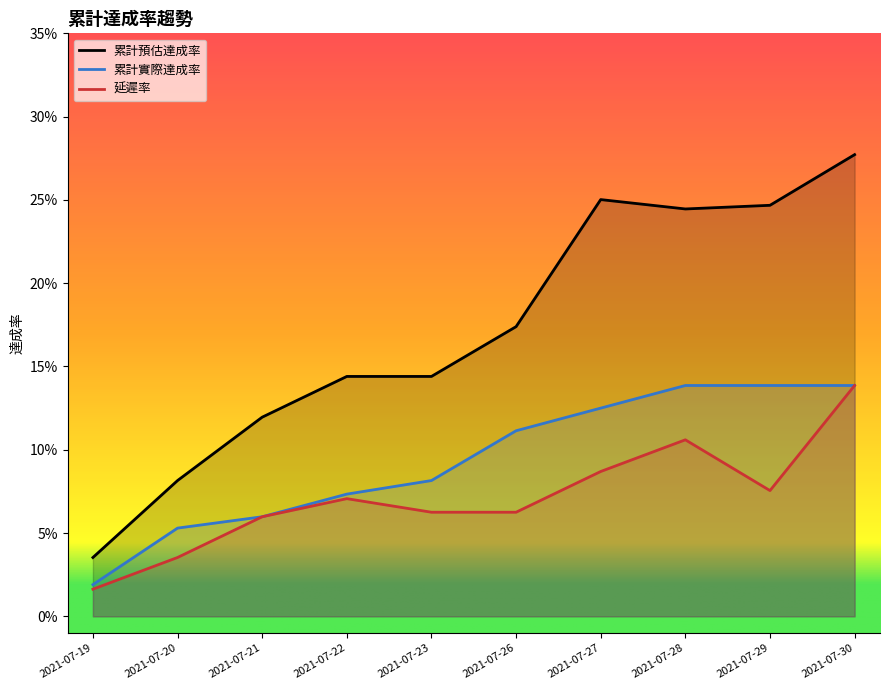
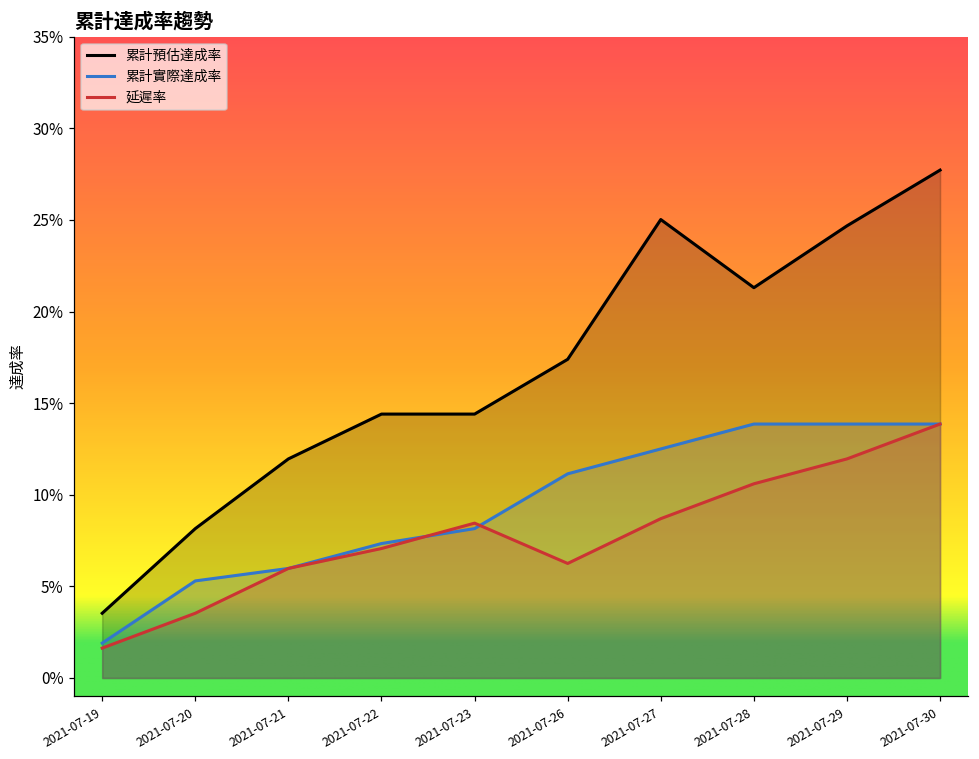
  {
    "累計預估達成率": {
      "2021-07-19": "3.5%",
      "2021-07-20": "8.2%",
      "2021-07-21": "12.0%",
      "2021-07-22": "14.4%",
      "2021-07-23": "14.4%",
      "2021-07-26": "17.4%",
      "2021-07-27": "25.0%",
-     "2021-07-28": "24.5%",
+     "2021-07-28": "21.3%",
      "2021-07-29": "24.7%",
      "2021-07-30": "27.7%"
    },
    "累計實際達成率": {
      "2021-07-19": "1.9%",
      "2021-07-20": "5.3%",
      "2021-07-22": "7.3%",
      "2021-07-23": "8.2%",
      "2021-07-26": "11.1%",
      "2021-07-27": "12.5%",
      "2021-07-28": "13.9%",
      "2021-07-29": "13.9%"
    },
    "延遲率": {
      "2021-07-19": "1.6%",
      "2021-07-20": "3.5%",
      "2021-07-22": "7.1%",
-     "2021-07-23": "6.3%",
+     "2021-07-23": "8.5%",
      "2021-07-26": "6.3%",
      "2021-07-27": "8.7%",
      "2021-07-28": "10.6%",
-     "2021-07-29": "7.5%"
+     "2021-07-29": "12.0%"
    }
  }
